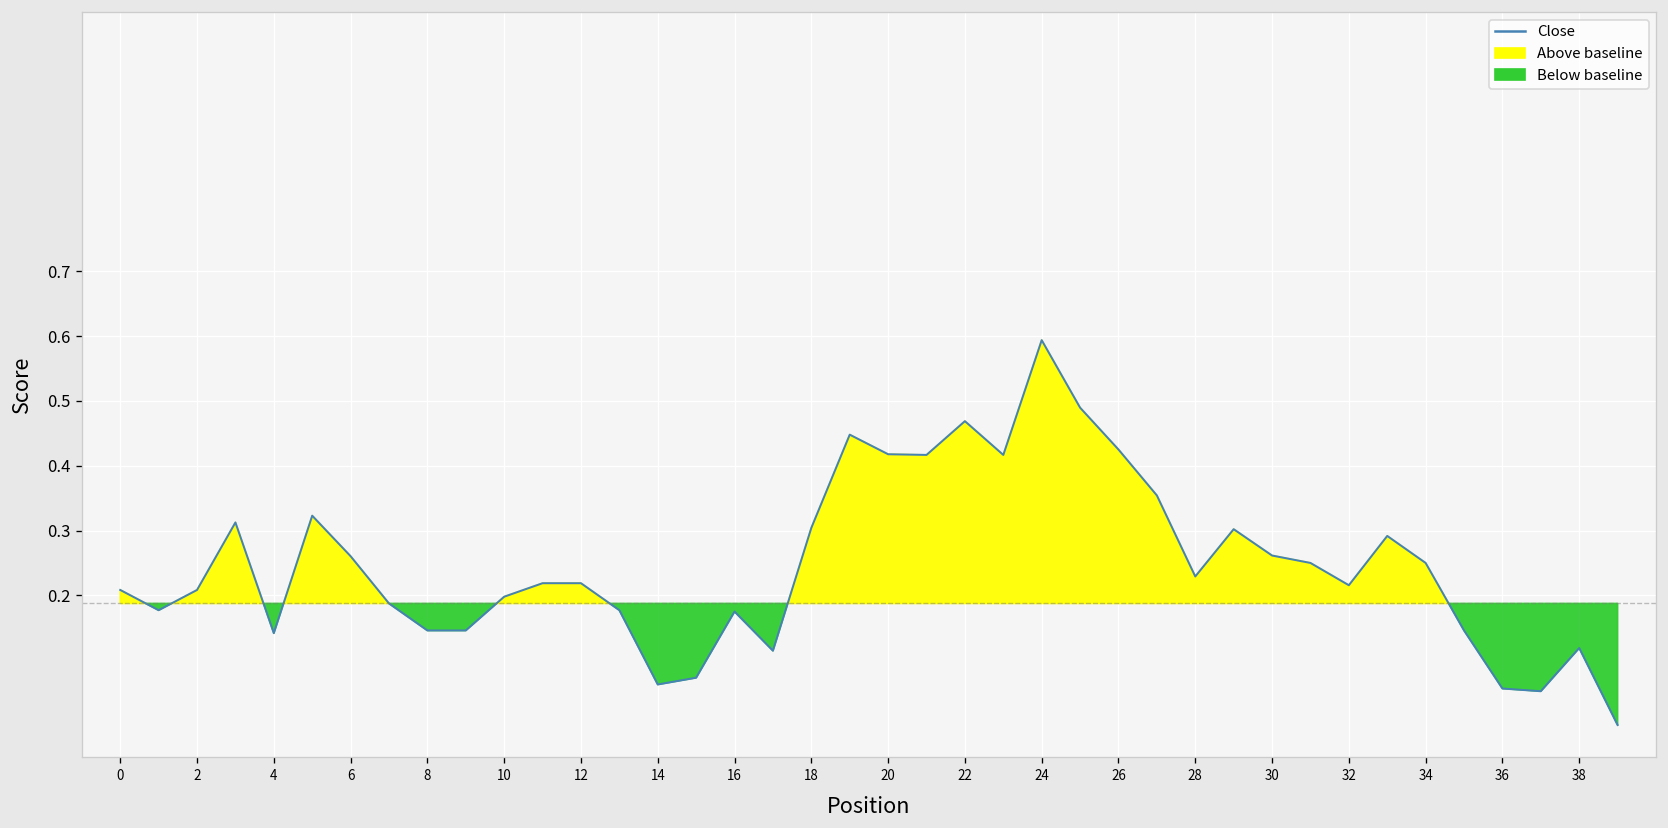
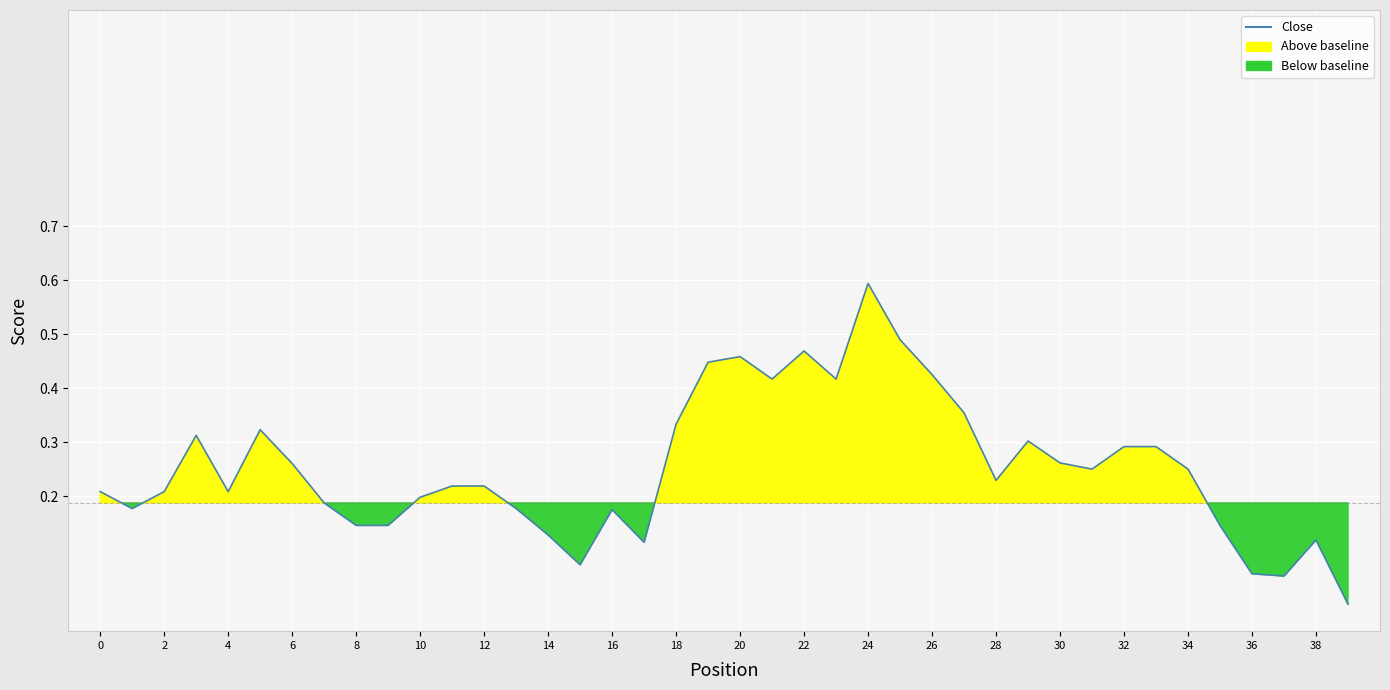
  {
    "0": 0.21,
    "2": 0.21,
-   "4": 0.14,
+   "4": 0.21,
    "6": 0.26,
    "8": 0.15,
    "10": 0.20,
    "12": 0.22,
-   "14": 0.06,
+   "14": 0.13,
    "16": 0.18,
-   "18": 0.30,
-   "20": 0.42,
+   "18": 0.33,
+   "20": 0.46,
    "22": 0.47,
    "24": 0.59,
    "26": 0.43,
    "28": 0.23,
    "30": 0.26,
-   "32": 0.22,
+   "32": 0.29,
    "34": 0.25,
    "36": 0.06,
    "38": 0.12
  }
